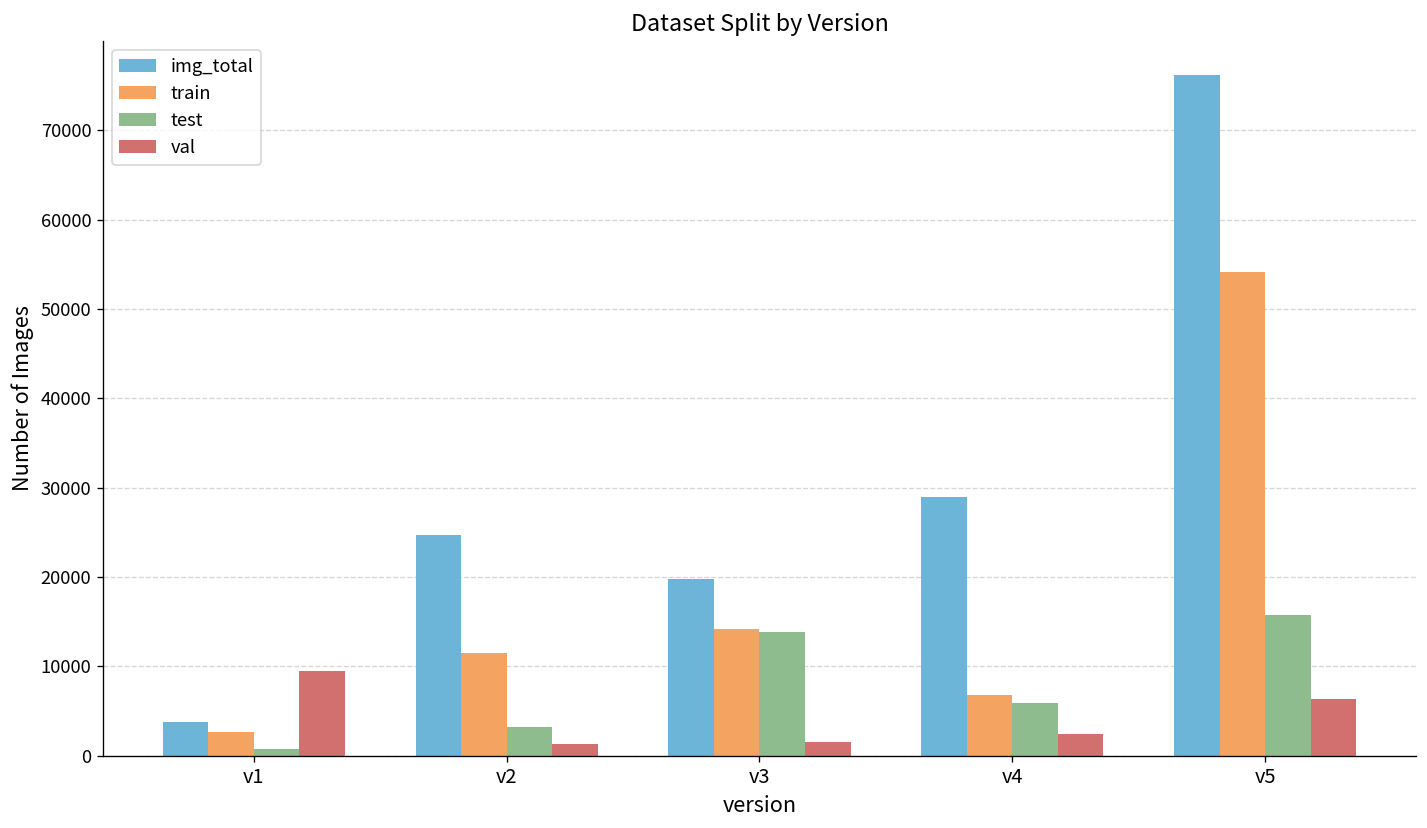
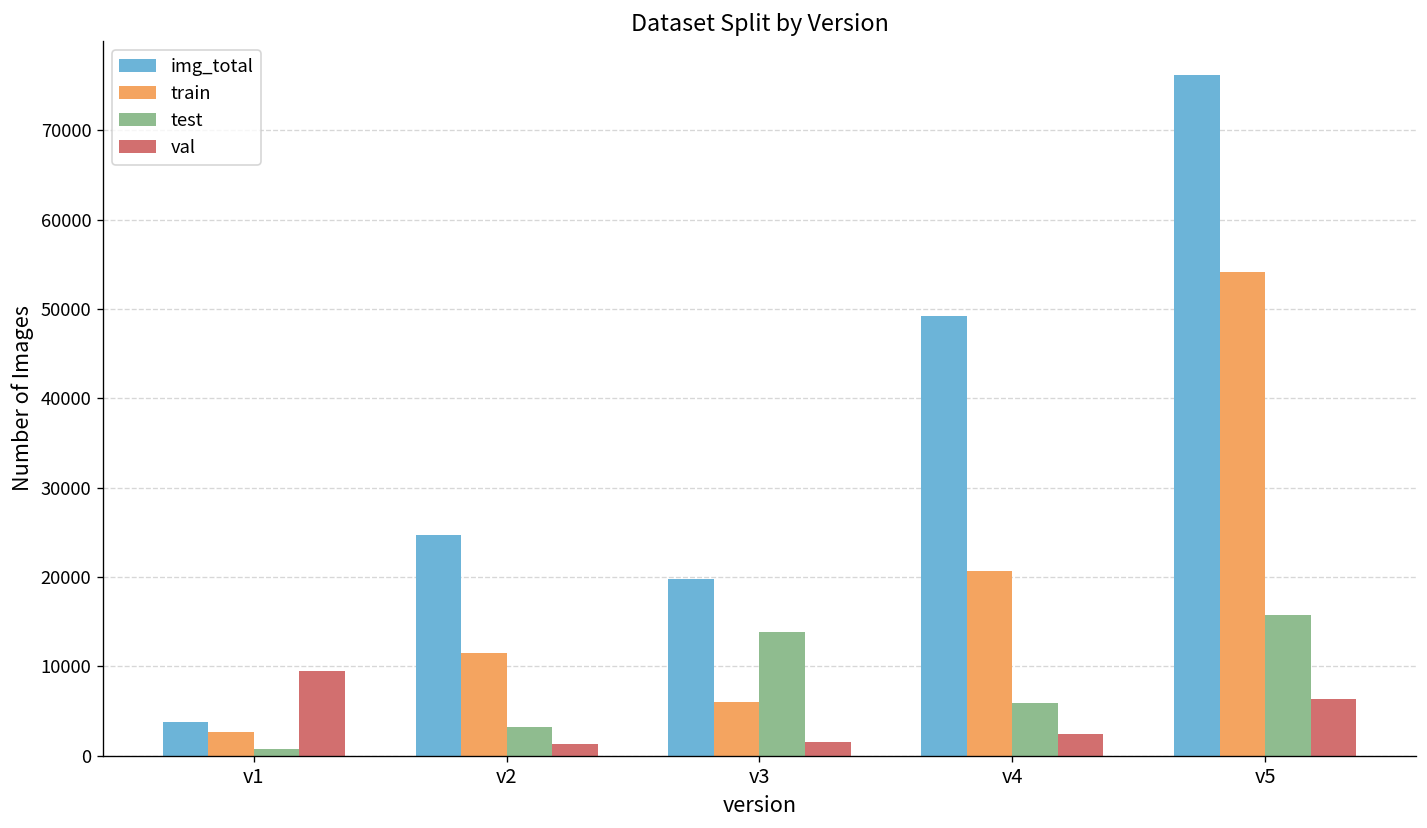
  {
    "img_total": {
      "v1": 4000,
      "v2": 25000,
      "v3": 20000,
-     "v4": 29000,
+     "v4": 49000,
      "v5": 76000
    },
    "train": {
      "v1": 3000,
      "v2": 12000,
-     "v3": 14000,
-     "v4": 7000,
+     "v3": 6000,
+     "v4": 21000,
      "v5": 54000
    },
    "test": {
      "v1": 1000,
      "v2": 3000,
      "v3": 14000,
      "v4": 6000,
      "v5": 16000
    },
    "val": {
      "v1": 9000,
      "v2": 1000,
      "v3": 2000,
      "v4": 2000,
      "v5": 6000
    }
  }
